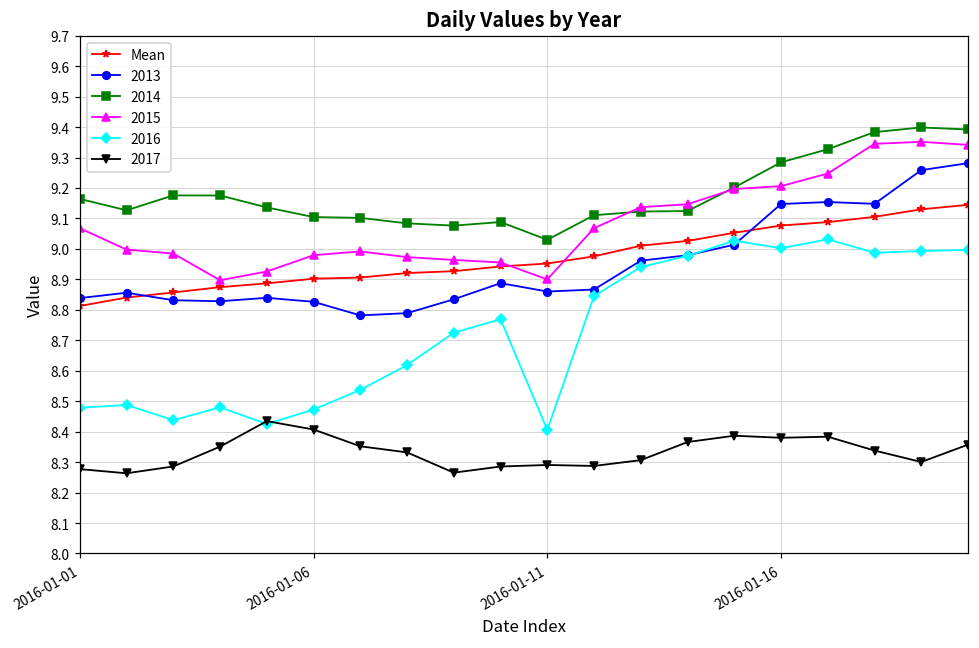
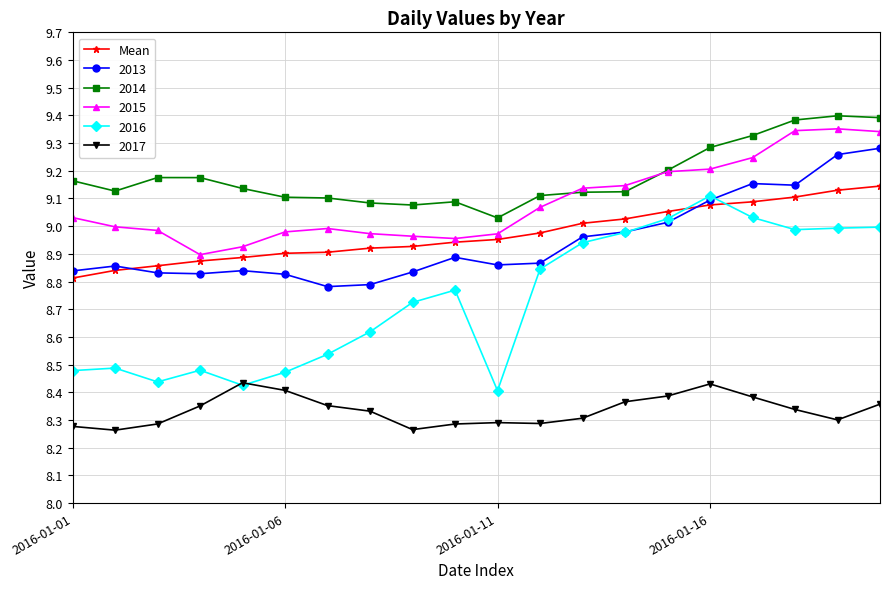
  {
    "Mean": {
      "2016-01-01": 8.81,
      "2016-01-06": 8.90,
      "2016-01-11": 8.95,
      "2016-01-16": 9.08
    },
    "2013": {
      "2016-01-01": 8.84,
      "2016-01-06": 8.83,
      "2016-01-11": 8.86,
-     "2016-01-16": 9.15
+     "2016-01-16": 9.09
    },
    "2014": {
      "2016-01-01": 9.16,
      "2016-01-06": 9.10,
      "2016-01-11": 9.03,
      "2016-01-16": 9.28
    },
    "2015": {
-     "2016-01-01": 9.07,
+     "2016-01-01": 9.03,
      "2016-01-06": 8.98,
-     "2016-01-11": 8.90,
+     "2016-01-11": 8.97,
      "2016-01-16": 9.21
    },
    "2016": {
      "2016-01-01": 8.48,
      "2016-01-06": 8.47,
      "2016-01-11": 8.41,
-     "2016-01-16": 9.00
+     "2016-01-16": 9.11
    },
    "2017": {
      "2016-01-01": 8.28,
      "2016-01-06": 8.41,
      "2016-01-11": 8.29,
-     "2016-01-16": 8.38
+     "2016-01-16": 8.43
    }
  }
